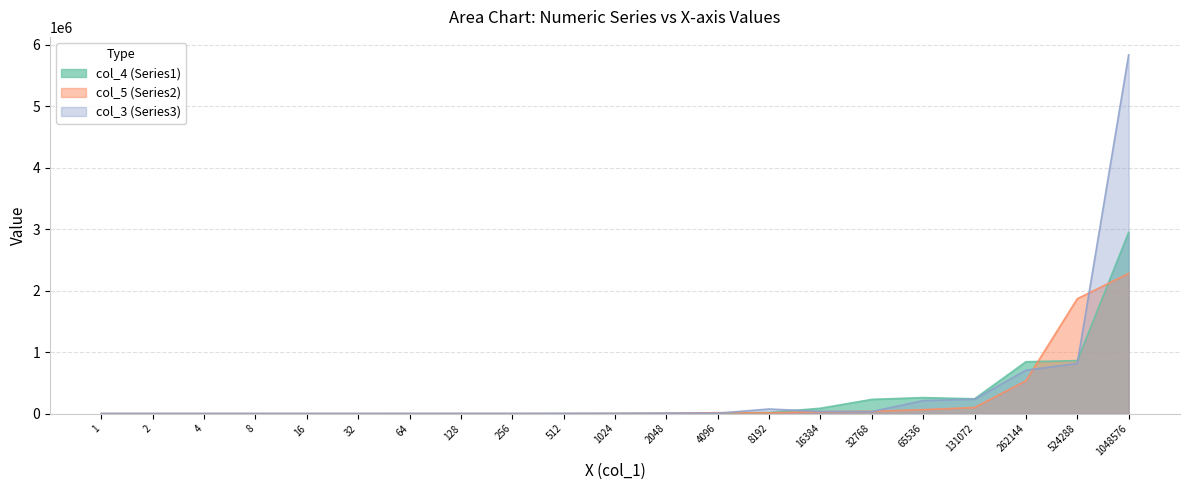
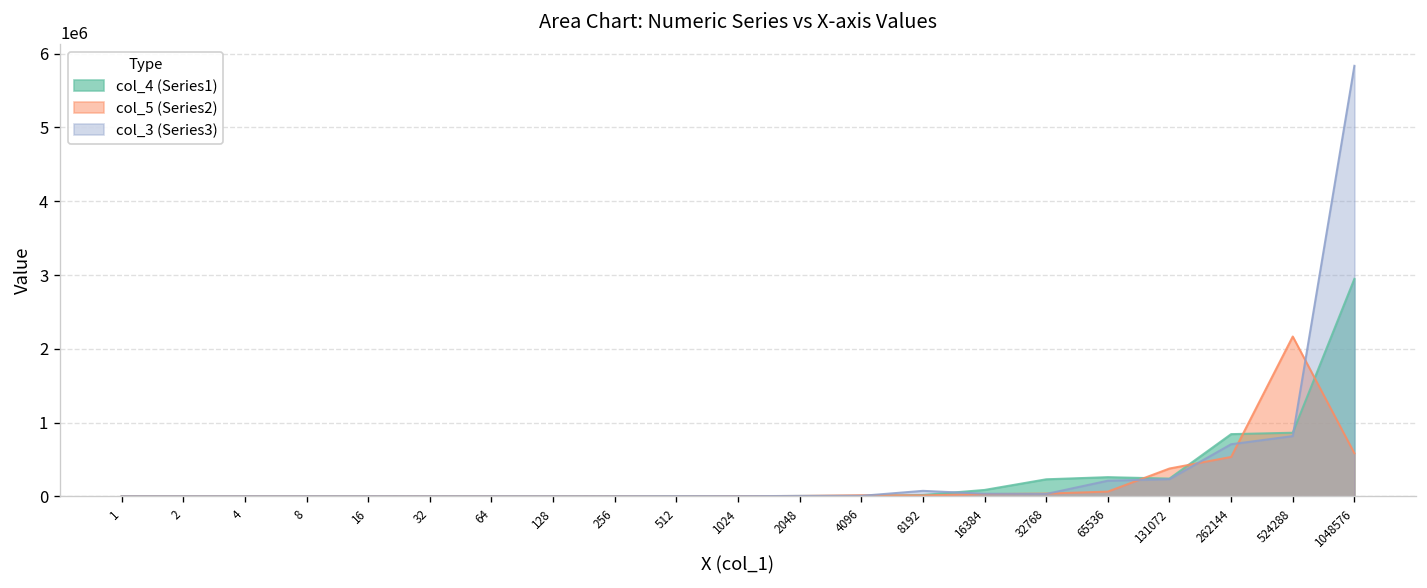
  {
    "col_4 (Series1)": {
      "16384": 100000,
      "32768": 200000,
      "65536": 300000,
      "262144": 800000,
      "524288": 900000,
      "1048576": 2900000
    },
    "col_5 (Series2)": {
      "65536": 100000,
-     "131072": 100000,
+     "131072": 400000,
      "262144": 500000,
-     "524288": 1900000,
-     "1048576": 2300000
+     "524288": 2200000,
+     "1048576": 600000
    },
    "col_3 (Series3)": {
      "8192": 100000,
      "65536": 200000,
      "262144": 700000,
      "524288": 800000,
      "1048576": 5800000
    }
  }
